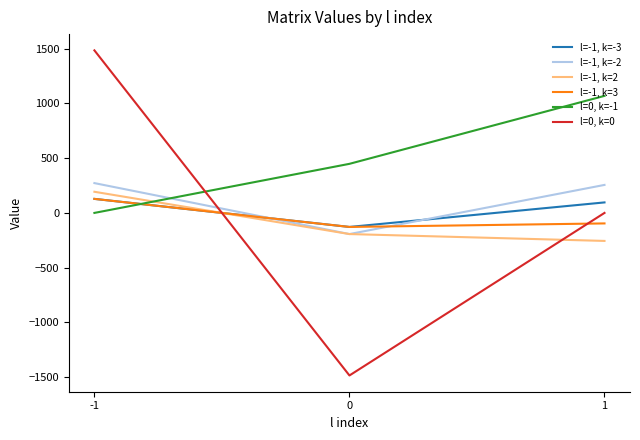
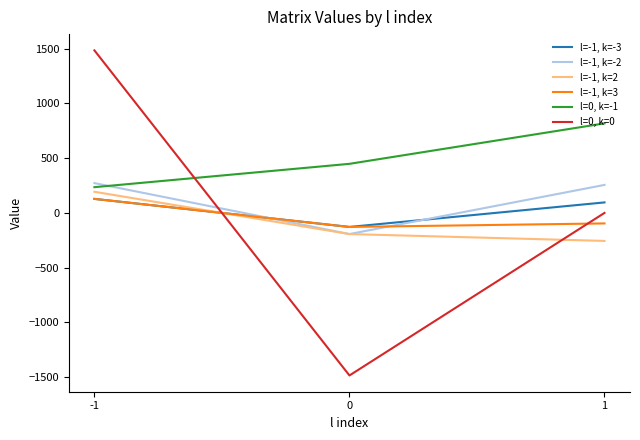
  {
    "l=-1, k=-3": {
      "1": 100
    },
    "l=-1, k=-2": {
      "-1": 270,
      "1": 260
    },
    "l=-1, k=2": {
      "-1": 190,
      "1": -260
    },
    "l=-1, k=3": {
      "1": -100
    },
    "l=0, k=-1": {
-     "-1": 0,
+     "-1": 240,
      "0": 450,
-     "1": 1070
+     "1": 820
    },
    "l=0, k=0": {
      "-1": 1480,
      "0": -1480,
      "1": 0
    }
  }
